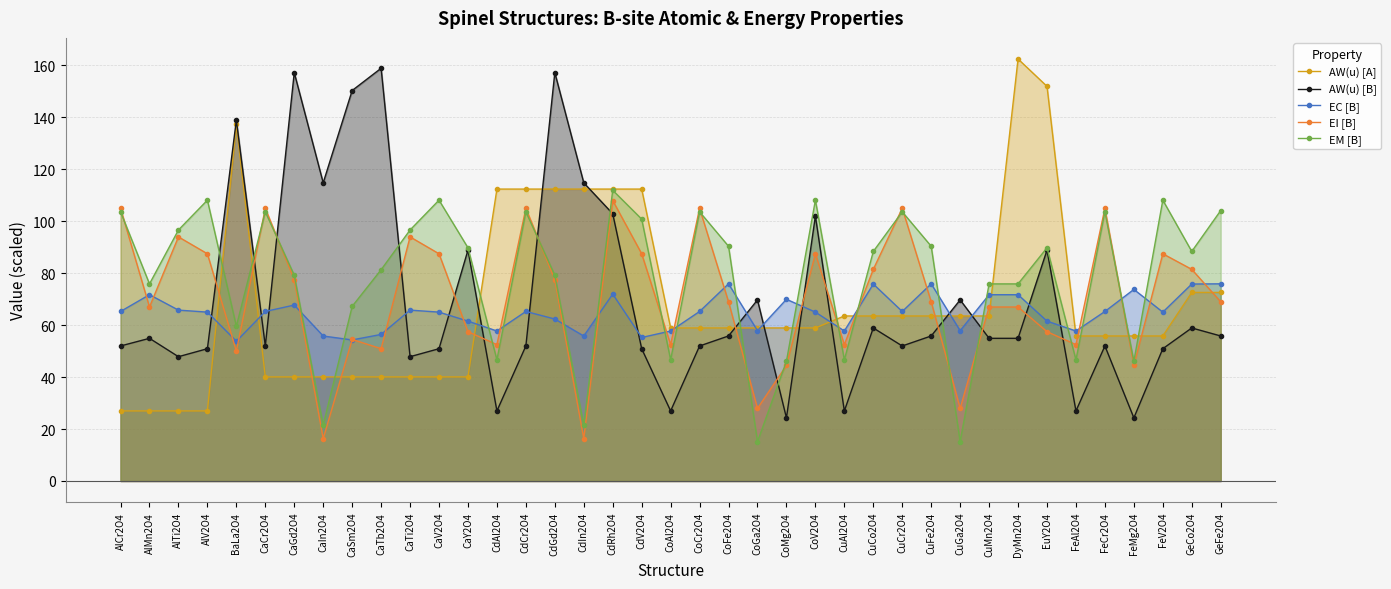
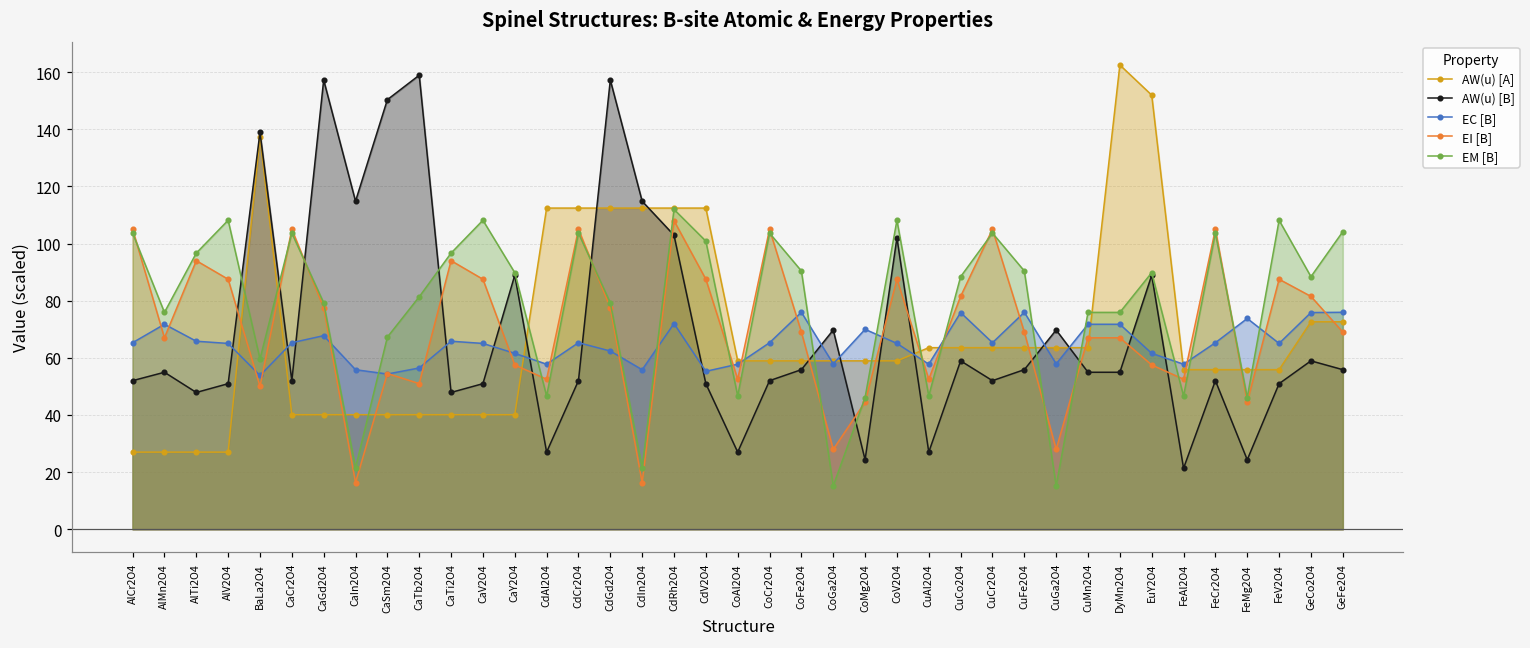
  {
    "AW(u) [B]": {
      "AlCr2O4": 52,
      "AlMn2O4": 55,
      "AlTi2O4": 48,
      "AlV2O4": 51,
      "BaLa2O4": 139,
      "CaCr2O4": 52,
      "CaGd2O4": 157,
      "CaIn2O4": 115,
      "CaSm2O4": 150,
      "CaTb2O4": 159,
      "CaTi2O4": 48,
      "CaV2O4": 51,
      "CdAl2O4": 27,
      "CdCr2O4": 52,
      "CdGd2O4": 157,
      "CdIn2O4": 115,
      "CdRh2O4": 103,
      "CdV2O4": 51,
      "CoAl2O4": 27,
      "CoCr2O4": 52,
      "CoFe2O4": 56,
      "CoGa2O4": 70,
      "CoMg2O4": 24,
      "CoV2O4": 102,
      "CuAl2O4": 27,
      "CuCo2O4": 59,
      "CuCr2O4": 52,
      "CuFe2O4": 56,
      "CuGa2O4": 70,
      "CuMn2O4": 55,
      "DyMn2O4": 55,
-     "FeAl2O4": 27,
+     "FeAl2O4": 21,
      "FeCr2O4": 52,
      "FeMg2O4": 24,
      "FeV2O4": 51,
      "GeCo2O4": 59,
      "GeFe2O4": 56
    },
    "EC [B]": {
      "AlCr2O4": 65,
      "AlMn2O4": 72,
      "AlTi2O4": 66,
      "AlV2O4": 65,
      "BaLa2O4": 54,
      "CaCr2O4": 65,
      "CaGd2O4": 68,
      "CaIn2O4": 56,
      "CaTb2O4": 56,
      "CaTi2O4": 66,
      "CaV2O4": 65,
      "CaY2O4": 62,
      "CdAl2O4": 58,
      "CdCr2O4": 65,
      "CdGd2O4": 62,
      "CdIn2O4": 56,
      "CdRh2O4": 72,
      "CdV2O4": 55,
      "CoAl2O4": 58,
      "CoCr2O4": 65,
      "CoFe2O4": 76,
      "CoGa2O4": 58,
      "CoMg2O4": 70,
      "CoV2O4": 65,
      "CuAl2O4": 58,
      "CuCo2O4": 76,
      "CuCr2O4": 65,
      "CuFe2O4": 76,
      "CuGa2O4": 58,
      "CuMn2O4": 72,
      "DyMn2O4": 72,
      "EuY2O4": 62,
      "FeAl2O4": 58,
      "FeCr2O4": 65,
      "FeMg2O4": 74,
      "FeV2O4": 65,
      "GeCo2O4": 76,
      "GeFe2O4": 76
    },
    "EM [B]": {
      "AlCr2O4": 104,
      "AlMn2O4": 76,
      "AlTi2O4": 97,
      "AlV2O4": 108,
      "BaLa2O4": 60,
      "CaCr2O4": 104,
      "CaGd2O4": 79,
      "CaIn2O4": 22,
      "CaSm2O4": 67,
      "CaTb2O4": 81,
      "CaTi2O4": 97,
      "CaV2O4": 108,
      "CdAl2O4": 47,
      "CdCr2O4": 104,
      "CdGd2O4": 79,
      "CdIn2O4": 22,
      "CdV2O4": 101,
      "CoAl2O4": 47,
      "CoCr2O4": 104,
      "CoFe2O4": 90,
      "CoGa2O4": 15,
      "CoMg2O4": 46,
      "CoV2O4": 108,
      "CuAl2O4": 47,
      "CuCo2O4": 88,
      "CuCr2O4": 104,
      "CuFe2O4": 90,
      "CuGa2O4": 15,
      "CuMn2O4": 76,
      "DyMn2O4": 76,
      "FeAl2O4": 47,
      "FeCr2O4": 104,
      "FeMg2O4": 46,
      "FeV2O4": 108,
      "GeCo2O4": 88,
      "GeFe2O4": 104
    }
  }
